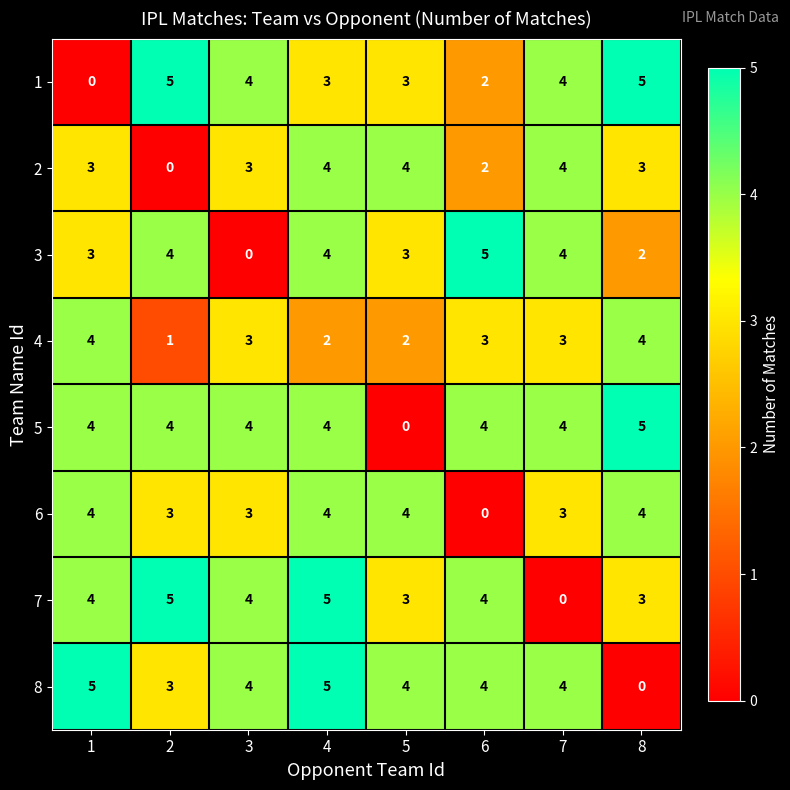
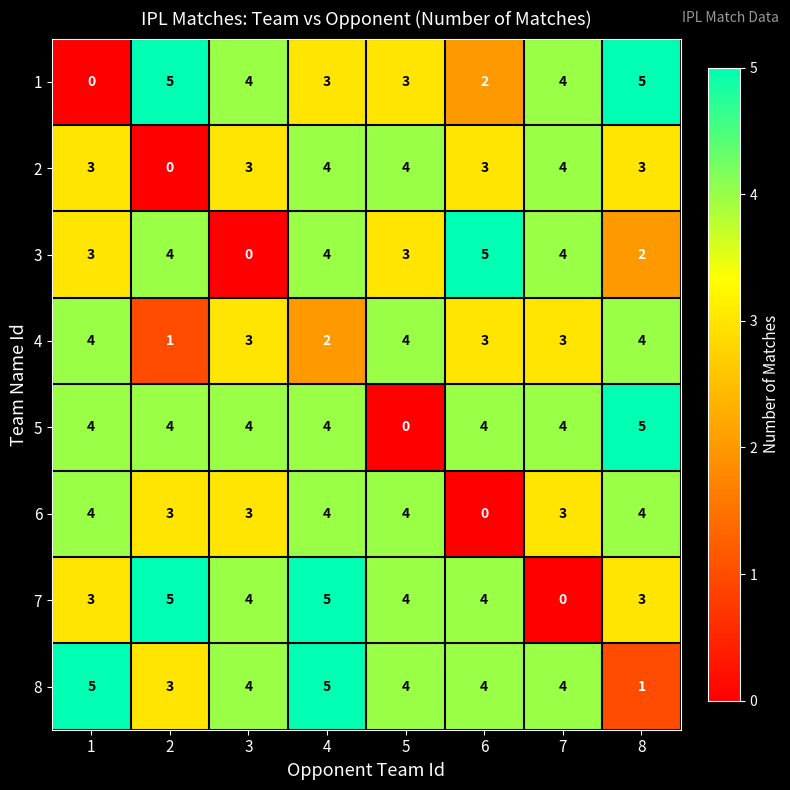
  {
    "1": {
      "1": 0,
      "2": 5,
      "3": 4,
      "4": 3,
      "5": 3,
      "6": 2,
      "7": 4,
      "8": 5
    },
    "2": {
      "1": 3,
      "2": 0,
      "3": 3,
      "4": 4,
      "5": 4,
-     "6": 2,
+     "6": 3,
      "7": 4,
      "8": 3
    },
    "3": {
      "1": 3,
      "2": 4,
      "3": 0,
      "4": 4,
      "5": 3,
      "6": 5,
      "7": 4,
      "8": 2
    },
    "4": {
      "1": 4,
      "2": 1,
      "3": 3,
      "4": 2,
-     "5": 2,
+     "5": 4,
      "6": 3,
      "7": 3,
      "8": 4
    },
    "5": {
      "1": 4,
      "2": 4,
      "3": 4,
      "4": 4,
      "5": 0,
      "6": 4,
      "7": 4,
      "8": 5
    },
    "6": {
      "1": 4,
      "2": 3,
      "3": 3,
      "4": 4,
      "5": 4,
      "6": 0,
      "7": 3,
      "8": 4
    },
    "7": {
-     "1": 4,
+     "1": 3,
      "2": 5,
      "3": 4,
      "4": 5,
-     "5": 3,
+     "5": 4,
      "6": 4,
      "7": 0,
      "8": 3
    },
    "8": {
      "1": 5,
      "2": 3,
      "3": 4,
      "4": 5,
      "5": 4,
      "6": 4,
      "7": 4,
-     "8": 0
+     "8": 1
    }
  }
